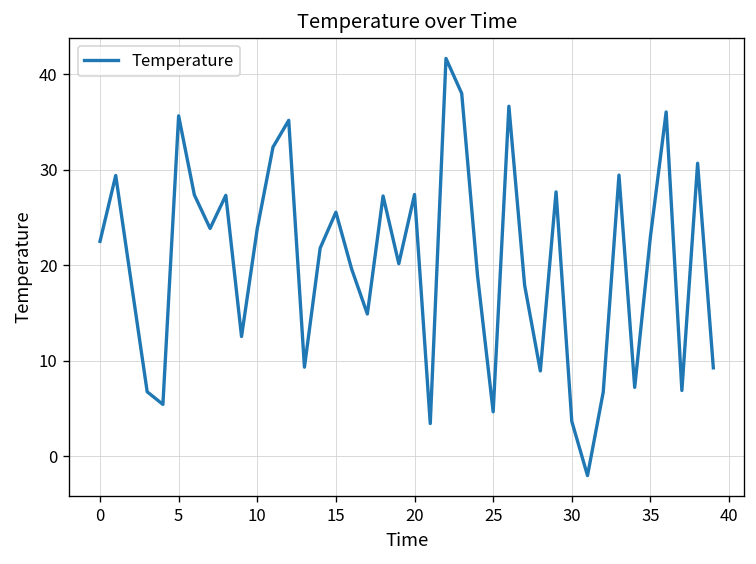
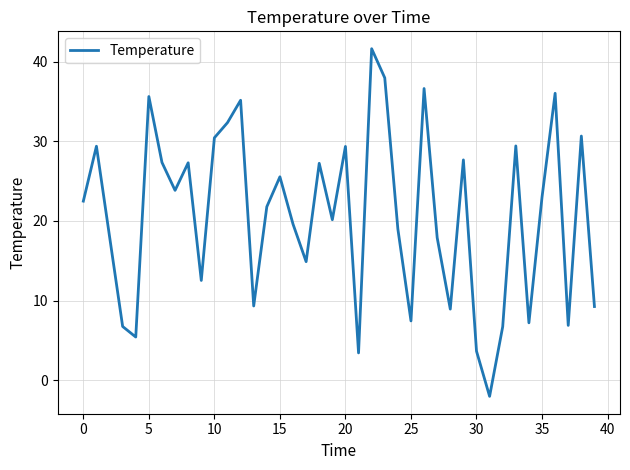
  {
    "0": 22,
    "5": 36,
-   "10": 24,
+   "10": 30,
    "15": 26,
-   "20": 27,
-   "25": 5,
+   "20": 29,
+   "25": 7,
    "30": 4,
    "35": 23
  }
